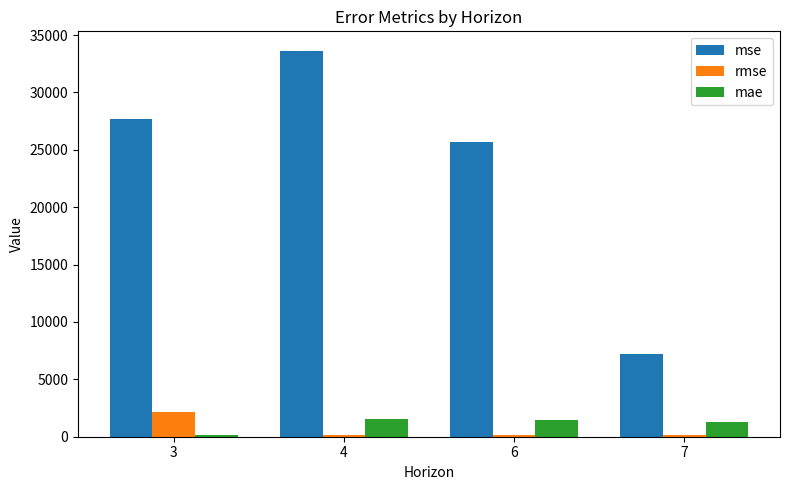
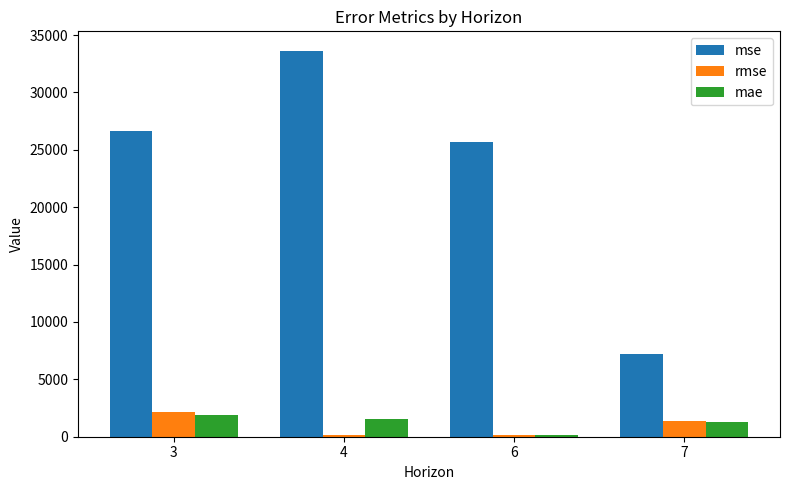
  {
    "mse": {
-     "3": 27700,
+     "3": 26600,
      "4": 33600,
      "6": 25700,
      "7": 7200
    },
    "rmse": {
      "3": 2200,
-     "7": 100
+     "7": 1400
    },
    "mae": {
-     "3": 100,
+     "3": 1900,
      "4": 1500,
-     "6": 1500,
+     "6": 100,
      "7": 1300
    }
  }
